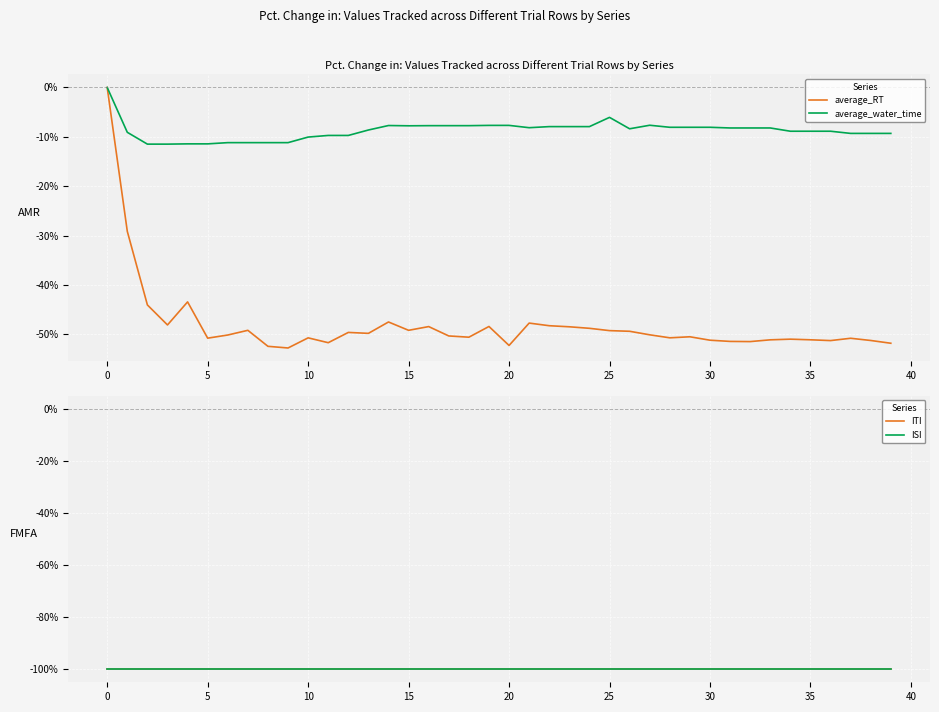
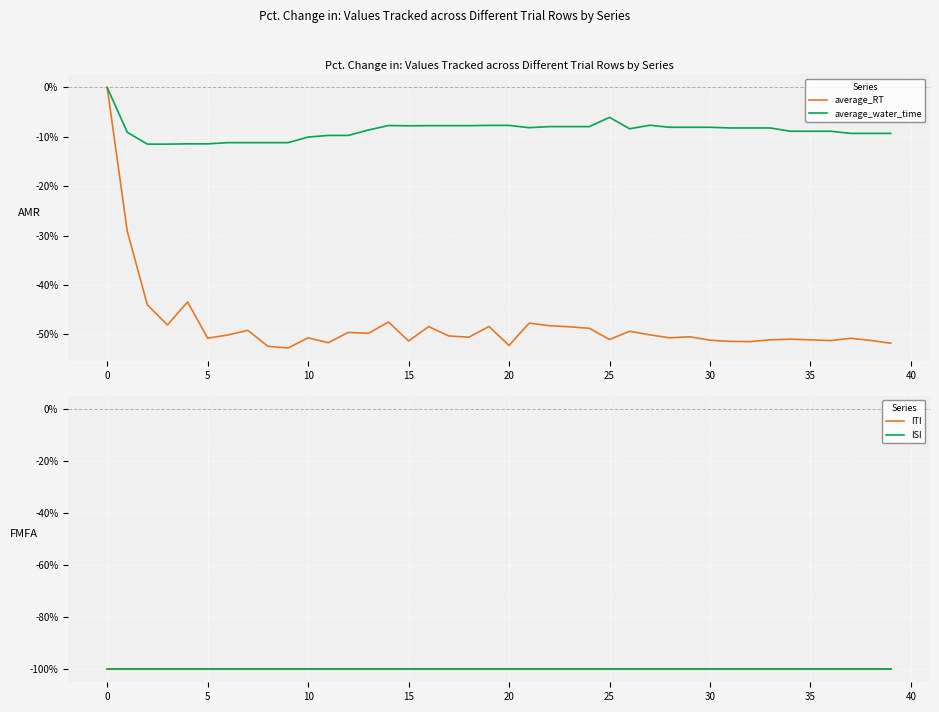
  {
    "Pct. Change in: Values Tracked across Different Trial Rows by Series": {
      "average_RT": {
        "5": "-51%",
        "10": "-51%",
-       "15": "-49%",
+       "15": "-51%",
        "20": "-52%",
-       "25": "-49%",
+       "25": "-51%",
        "30": "-51%",
        "35": "-51%"
      },
      "average_water_time": {
        "5": "-11%",
        "10": "-10%",
        "15": "-8%",
        "20": "-8%",
        "25": "-6%",
        "30": "-8%",
        "35": "-9%"
      }
    }
  }
